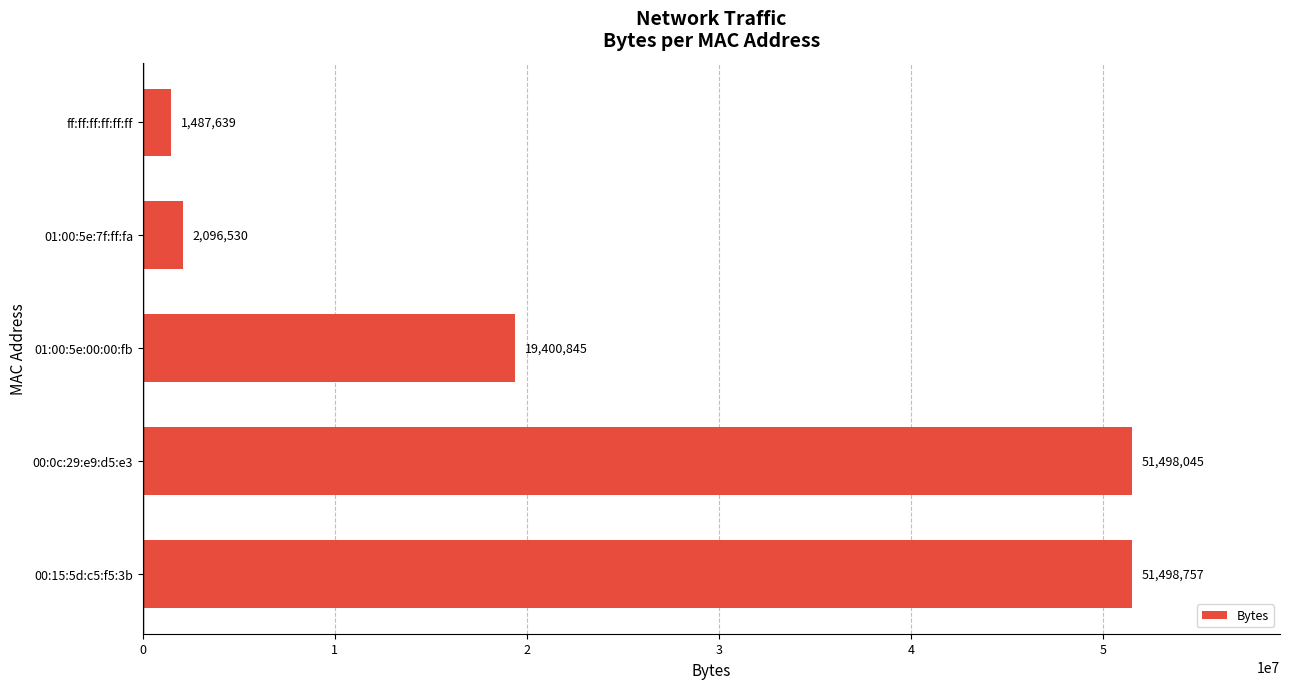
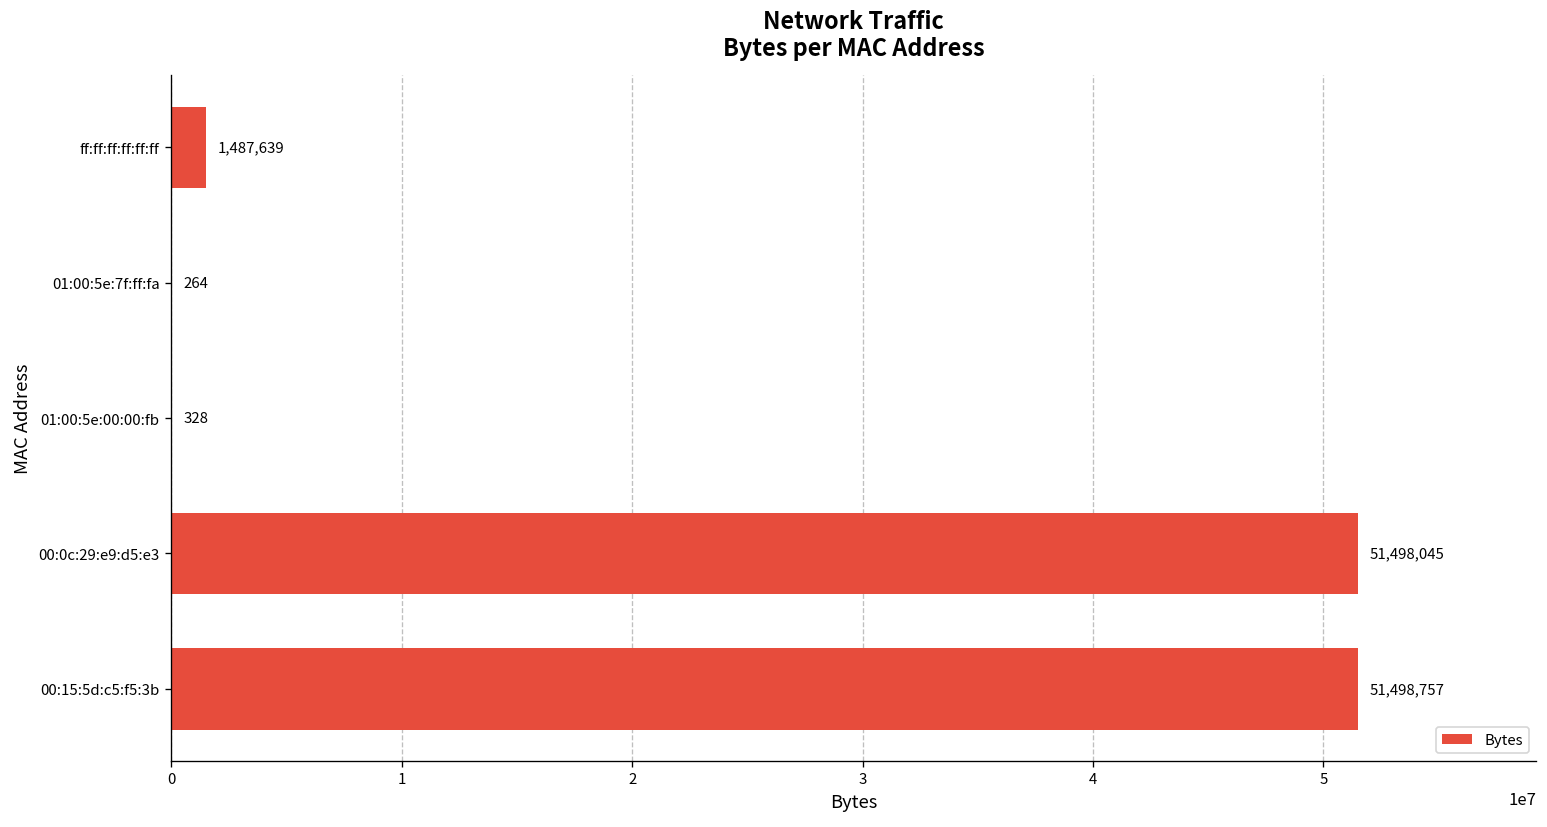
  {
    "ff:ff:ff:ff:ff:ff": "1,487,639",
-   "01:00:5e:7f:ff:fa": "2,096,530",
-   "01:00:5e:00:00:fb": "19,400,845",
+   "01:00:5e:7f:ff:fa": "264",
+   "01:00:5e:00:00:fb": "328",
    "00:0c:29:e9:d5:e3": "51,498,045",
    "00:15:5d:c5:f5:3b": "51,498,757"
  }
